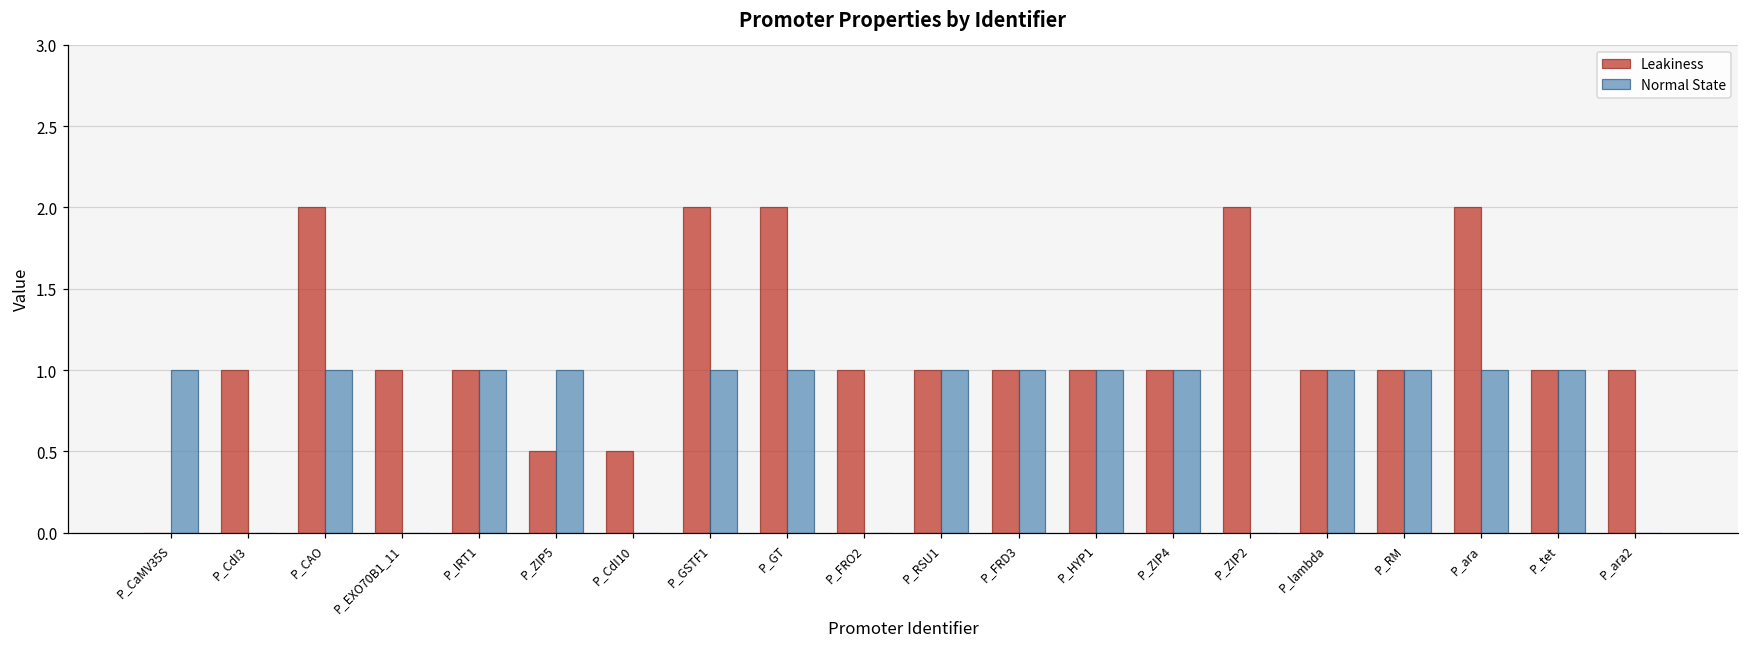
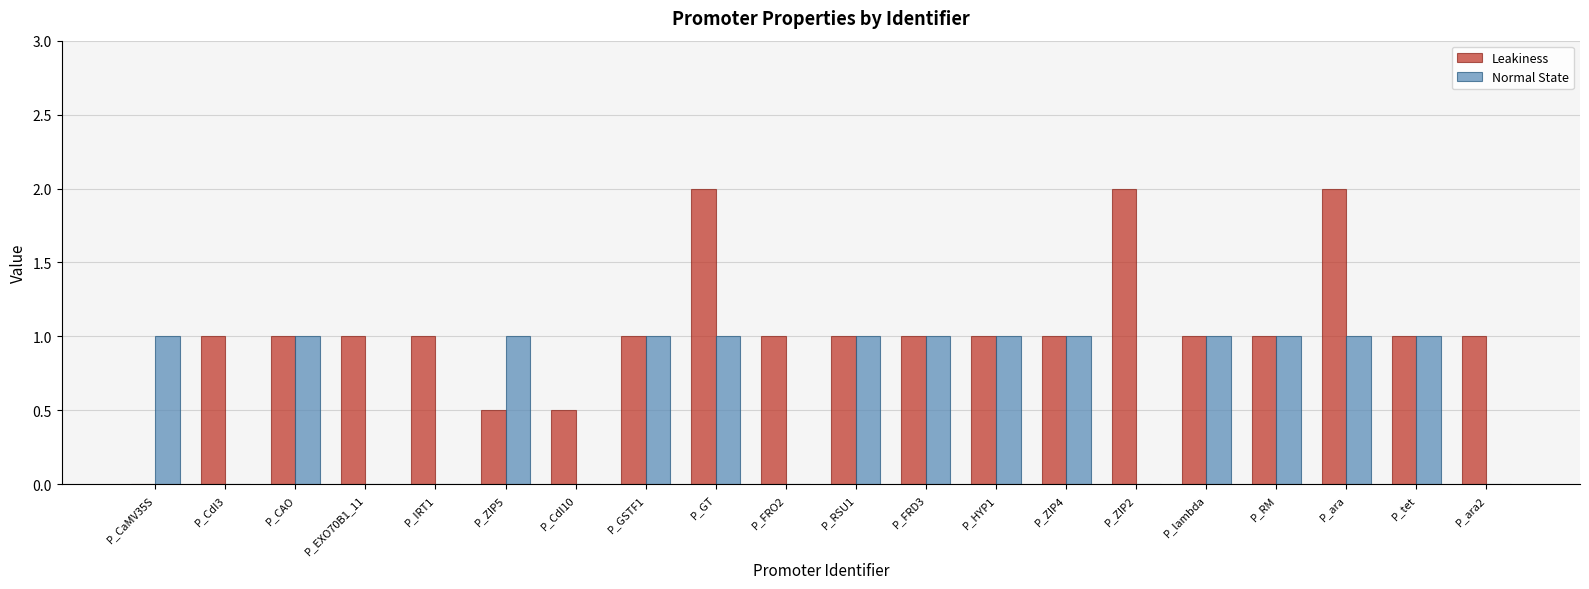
  {
    "Leakiness": {
      "P_CaMV35S": 0,
      "P_CdI3": 1,
-     "P_CAO": 2,
+     "P_CAO": 1,
      "P_EXO70B1_11": 1,
      "P_IRT1": 1,
      "P_ZIP5": 0.50,
      "P_CdI10": 0.50,
-     "P_GSTF1": 2,
+     "P_GSTF1": 1,
      "P_GT": 2,
      "P_FRO2": 1,
      "P_RSU1": 1,
      "P_FRD3": 1,
      "P_HYP1": 1,
      "P_ZIP4": 1,
      "P_ZIP2": 2,
      "P_lambda": 1,
      "P_RM": 1,
      "P_ara": 2,
      "P_tet": 1,
      "P_ara2": 1
    },
    "Normal State": {
      "P_CaMV35S": 1,
      "P_CdI3": 0,
      "P_CAO": 1,
      "P_EXO70B1_11": 0,
-     "P_IRT1": 1,
+     "P_IRT1": 0,
      "P_ZIP5": 1,
      "P_CdI10": 0,
      "P_GSTF1": 1,
      "P_GT": 1,
      "P_FRO2": 0,
      "P_RSU1": 1,
      "P_FRD3": 1,
      "P_HYP1": 1,
      "P_ZIP4": 1,
      "P_ZIP2": 0,
      "P_lambda": 1,
      "P_RM": 1,
      "P_ara": 1,
      "P_tet": 1,
      "P_ara2": 0
    }
  }
